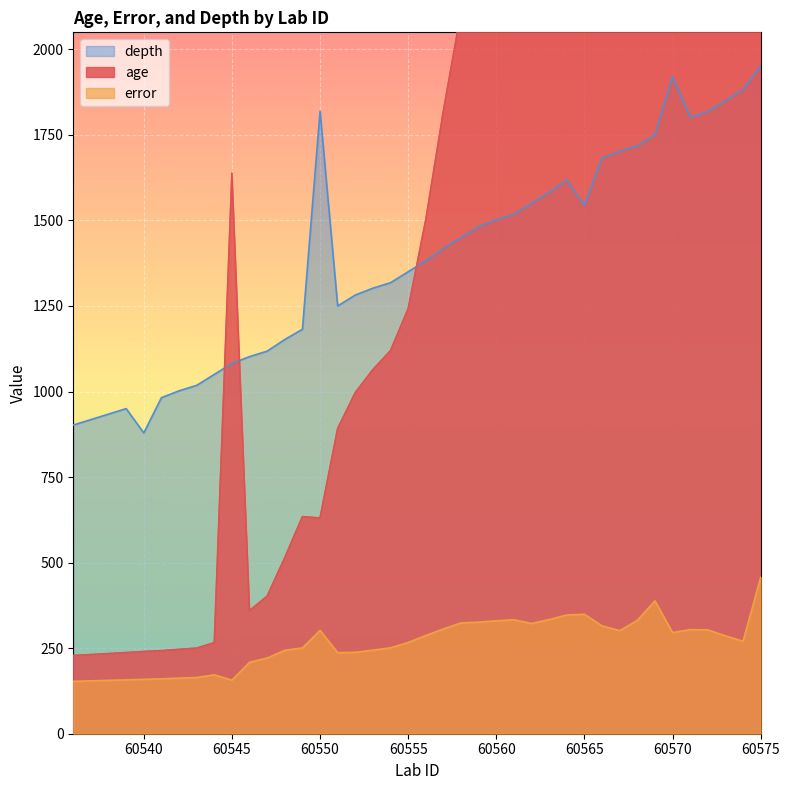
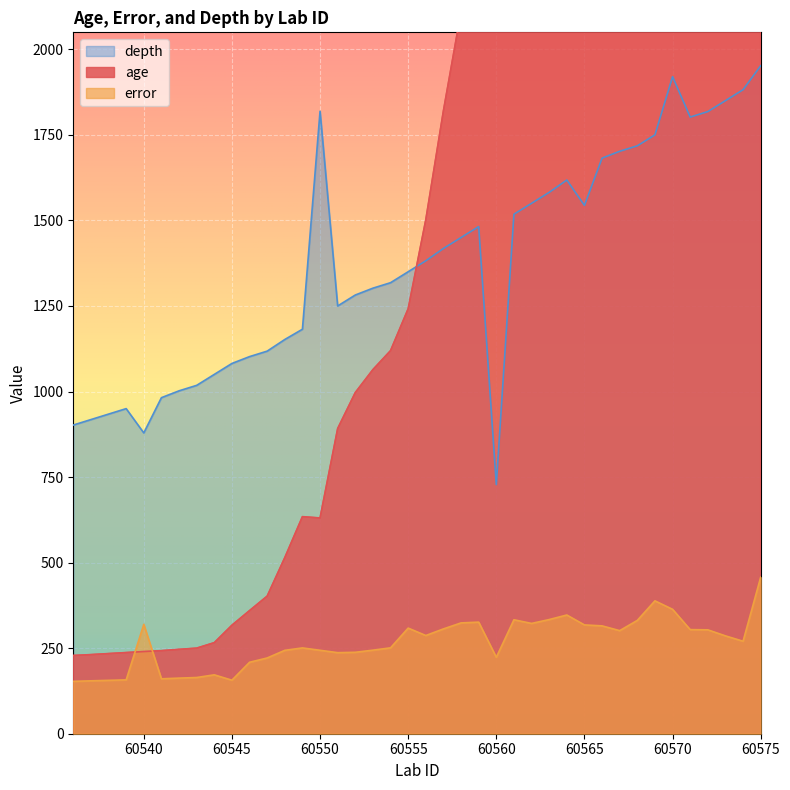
  {
    "depth": {
      "60540": 880,
      "60545": 1080,
      "60550": 1820,
      "60555": 1350,
-     "60560": 1500,
+     "60560": 730,
      "60565": 1540,
      "60570": 1920,
      "60575": 1950
    },
    "age": {
      "60540": 240,
-     "60545": 1640,
+     "60545": 320,
      "60550": 630,
      "60555": 1240
    },
    "error": {
-     "60540": 160,
+     "60540": 320,
      "60545": 160,
-     "60550": 300,
-     "60555": 270,
-     "60560": 330,
-     "60565": 350,
-     "60570": 300,
+     "60550": 240,
+     "60555": 310,
+     "60560": 220,
+     "60565": 320,
+     "60570": 360,
      "60575": 460
    }
  }
